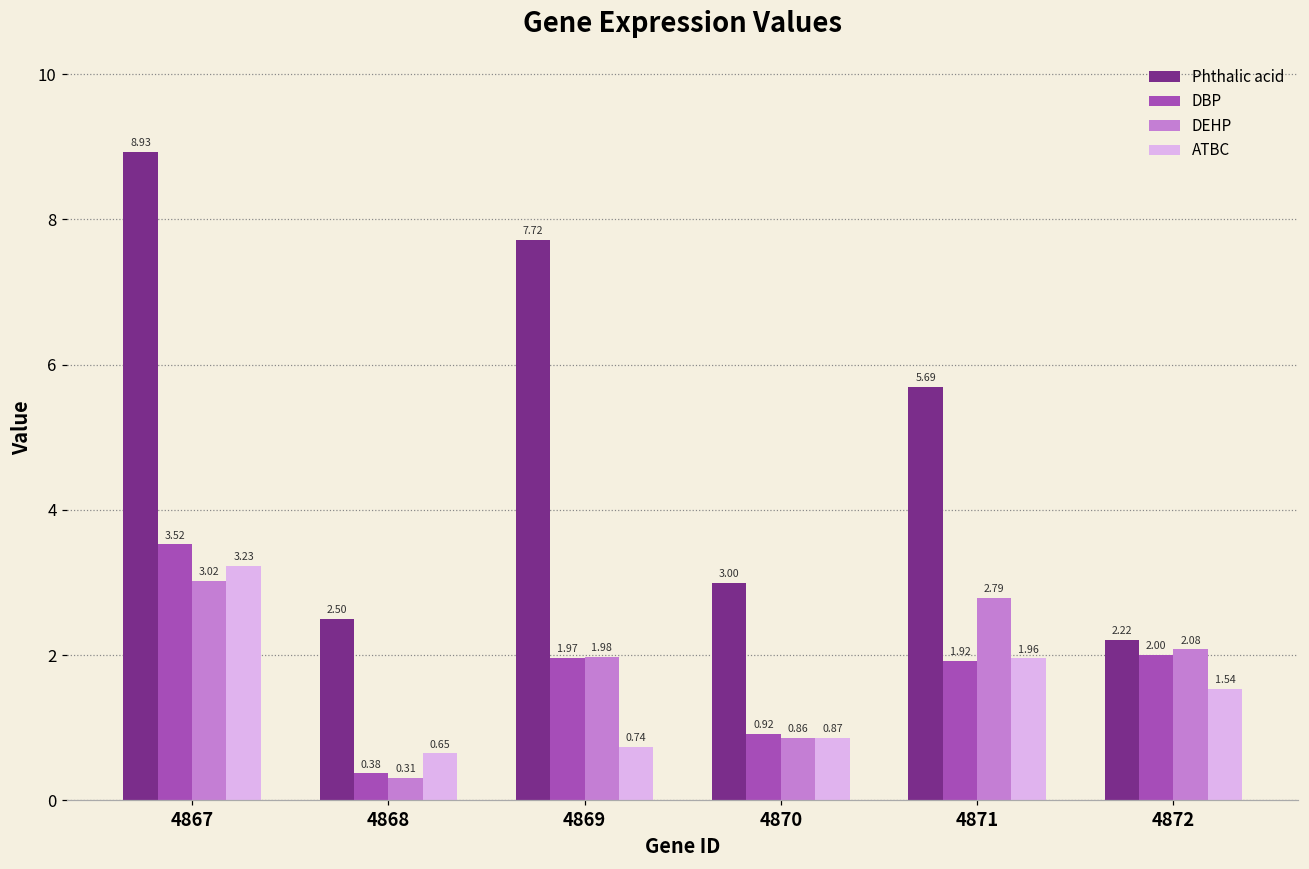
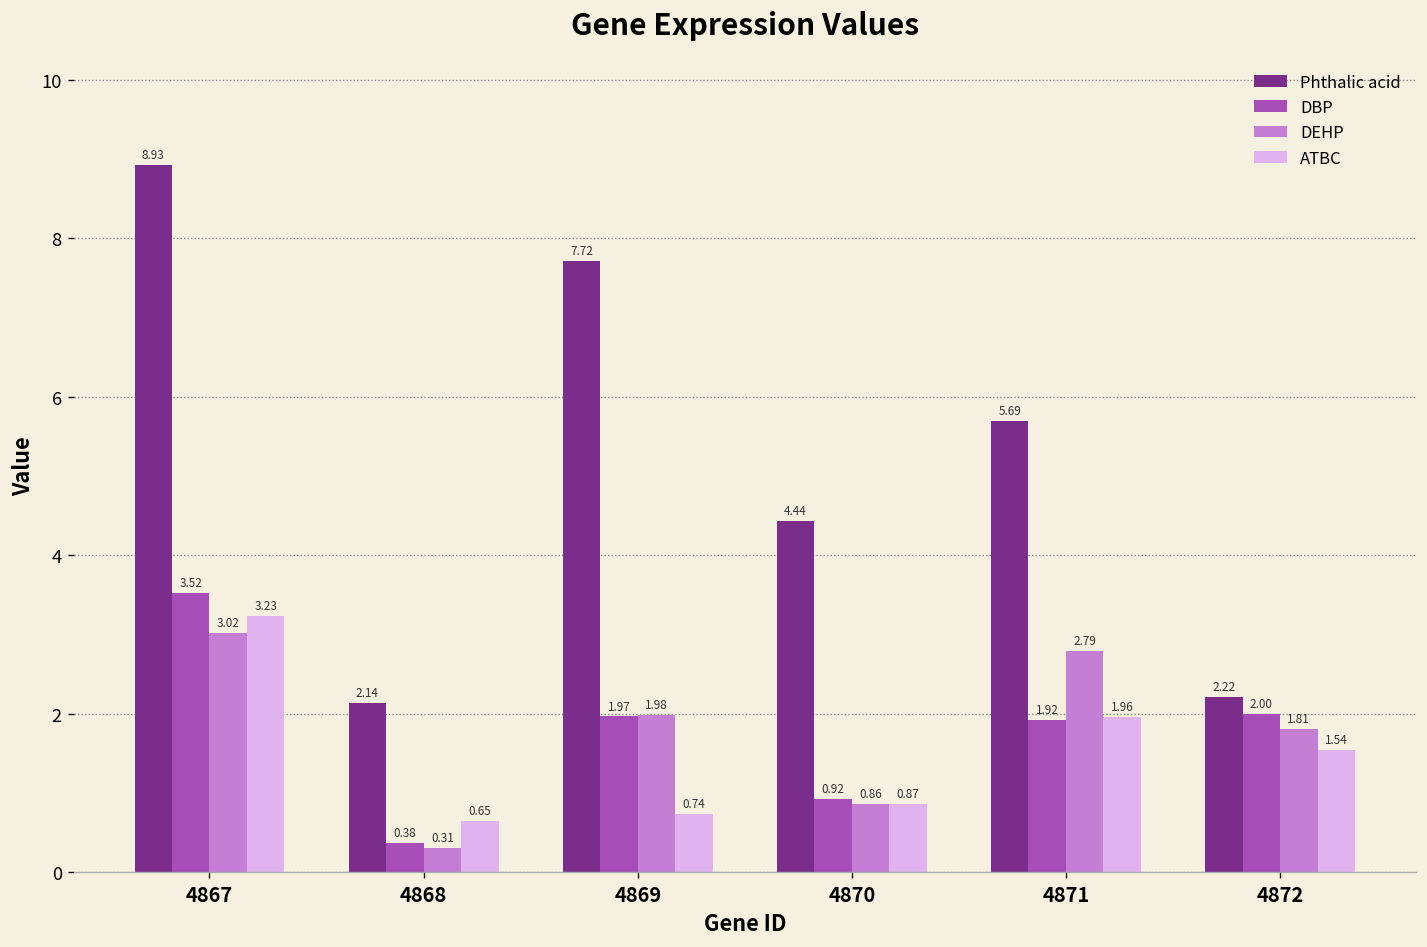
  {
    "Phthalic acid": {
      "4867": 8.93,
-     "4868": 2.50,
+     "4868": 2.14,
      "4869": 7.72,
-     "4870": 3.00,
+     "4870": 4.44,
      "4871": 5.69,
      "4872": 2.22
    },
    "DBP": {
      "4867": 3.52,
      "4868": 0.38,
      "4869": 1.97,
      "4870": 0.92,
      "4871": 1.92,
      "4872": 2.00
    },
    "DEHP": {
      "4867": 3.02,
      "4868": 0.31,
      "4869": 1.98,
      "4870": 0.86,
      "4871": 2.79,
-     "4872": 2.08
+     "4872": 1.81
    },
    "ATBC": {
      "4867": 3.23,
      "4868": 0.65,
      "4869": 0.74,
      "4870": 0.87,
      "4871": 1.96,
      "4872": 1.54
    }
  }
